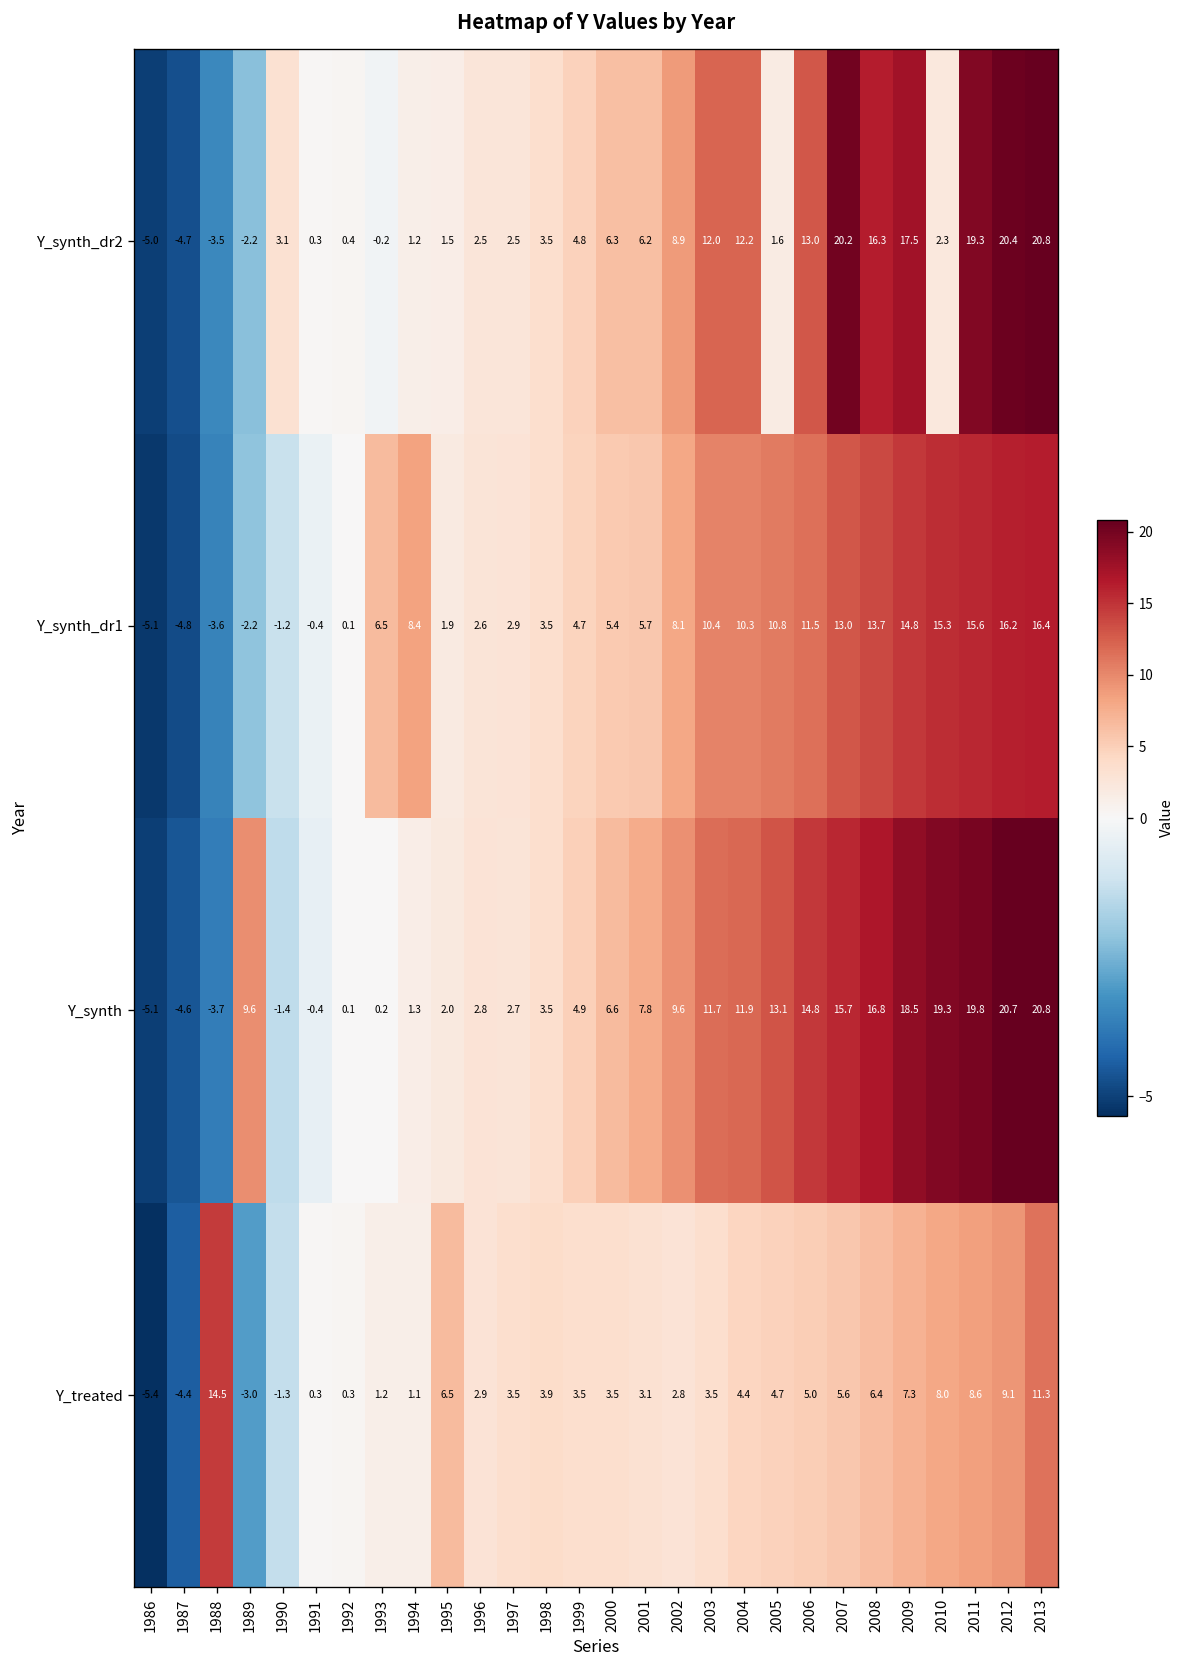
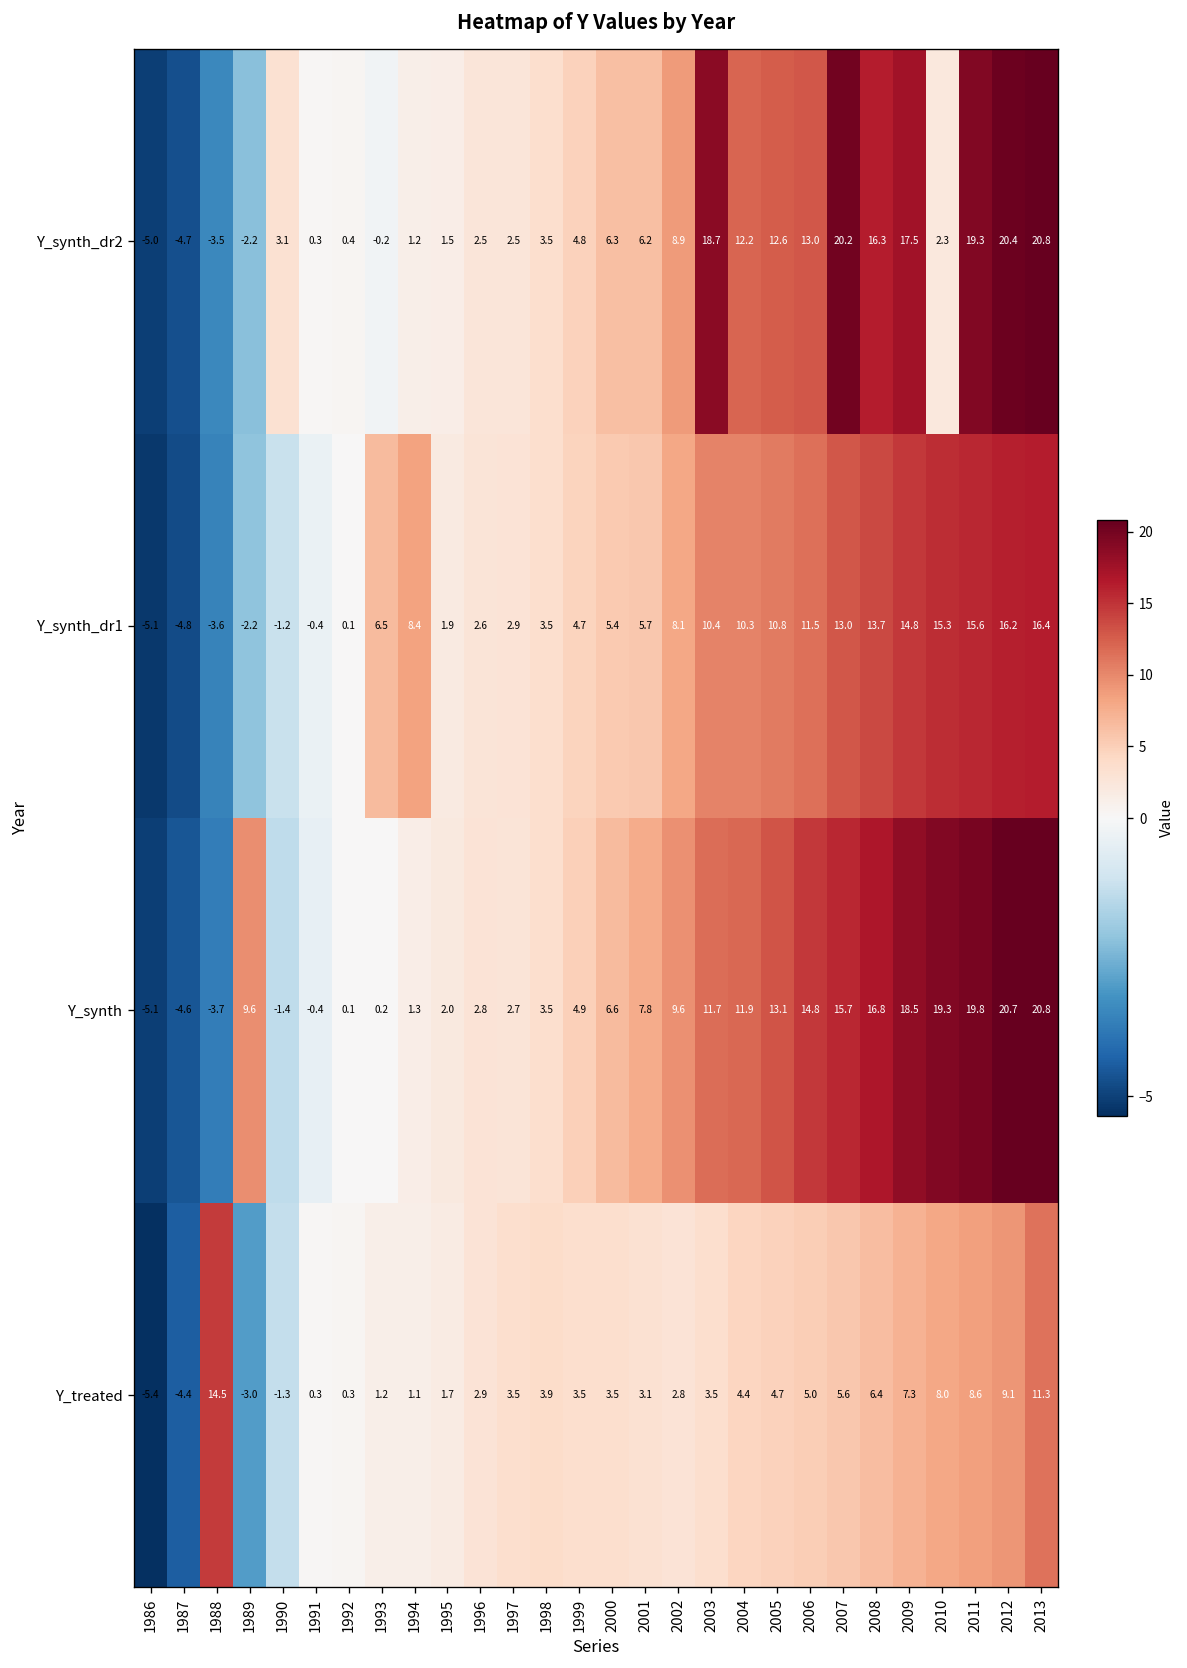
  {
    "Y_synth_dr2": {
      "1986": -5.0,
      "1987": -4.7,
      "1988": -3.5,
      "1989": -2.2,
      "1990": 3.1,
      "1991": 0.3,
      "1992": 0.4,
      "1993": -0.2,
      "1994": 1.2,
      "1995": 1.5,
      "1996": 2.5,
      "1997": 2.5,
      "1998": 3.5,
      "1999": 4.8,
      "2000": 6.3,
      "2001": 6.2,
      "2002": 8.9,
-     "2003": 12.0,
+     "2003": 18.7,
      "2004": 12.2,
-     "2005": 1.6,
+     "2005": 12.6,
      "2006": 13.0,
      "2007": 20.2,
      "2008": 16.3,
      "2009": 17.5,
      "2010": 2.3,
      "2011": 19.3,
      "2012": 20.4,
      "2013": 20.8
    },
    "Y_synth_dr1": {
      "1986": -5.1,
      "1987": -4.8,
      "1988": -3.6,
      "1989": -2.2,
      "1990": -1.2,
      "1991": -0.4,
      "1992": 0.1,
      "1993": 6.5,
      "1994": 8.4,
      "1995": 1.9,
      "1996": 2.6,
      "1997": 2.9,
      "1998": 3.5,
      "1999": 4.7,
      "2000": 5.4,
      "2001": 5.7,
      "2002": 8.1,
      "2003": 10.4,
      "2004": 10.3,
      "2005": 10.8,
      "2006": 11.5,
      "2007": 13.0,
      "2008": 13.7,
      "2009": 14.8,
      "2010": 15.3,
      "2011": 15.6,
      "2012": 16.2,
      "2013": 16.4
    },
    "Y_synth": {
      "1986": -5.1,
      "1987": -4.6,
      "1988": -3.7,
      "1989": 9.6,
      "1990": -1.4,
      "1991": -0.4,
      "1992": 0.1,
      "1993": 0.2,
      "1994": 1.3,
      "1995": 2.0,
      "1996": 2.8,
      "1997": 2.7,
      "1998": 3.5,
      "1999": 4.9,
      "2000": 6.6,
      "2001": 7.8,
      "2002": 9.6,
      "2003": 11.7,
      "2004": 11.9,
      "2005": 13.1,
      "2006": 14.8,
      "2007": 15.7,
      "2008": 16.8,
      "2009": 18.5,
      "2010": 19.3,
      "2011": 19.8,
      "2012": 20.7,
      "2013": 20.8
    },
    "Y_treated": {
      "1986": -5.4,
      "1987": -4.4,
      "1988": 14.5,
      "1989": -3.0,
      "1990": -1.3,
      "1991": 0.3,
      "1992": 0.3,
      "1993": 1.2,
      "1994": 1.1,
-     "1995": 6.5,
+     "1995": 1.7,
      "1996": 2.9,
      "1997": 3.5,
      "1998": 3.9,
      "1999": 3.5,
      "2000": 3.5,
      "2001": 3.1,
      "2002": 2.8,
      "2003": 3.5,
      "2004": 4.4,
      "2005": 4.7,
      "2006": 5.0,
      "2007": 5.6,
      "2008": 6.4,
      "2009": 7.3,
      "2010": 8.0,
      "2011": 8.6,
      "2012": 9.1,
      "2013": 11.3
    }
  }
